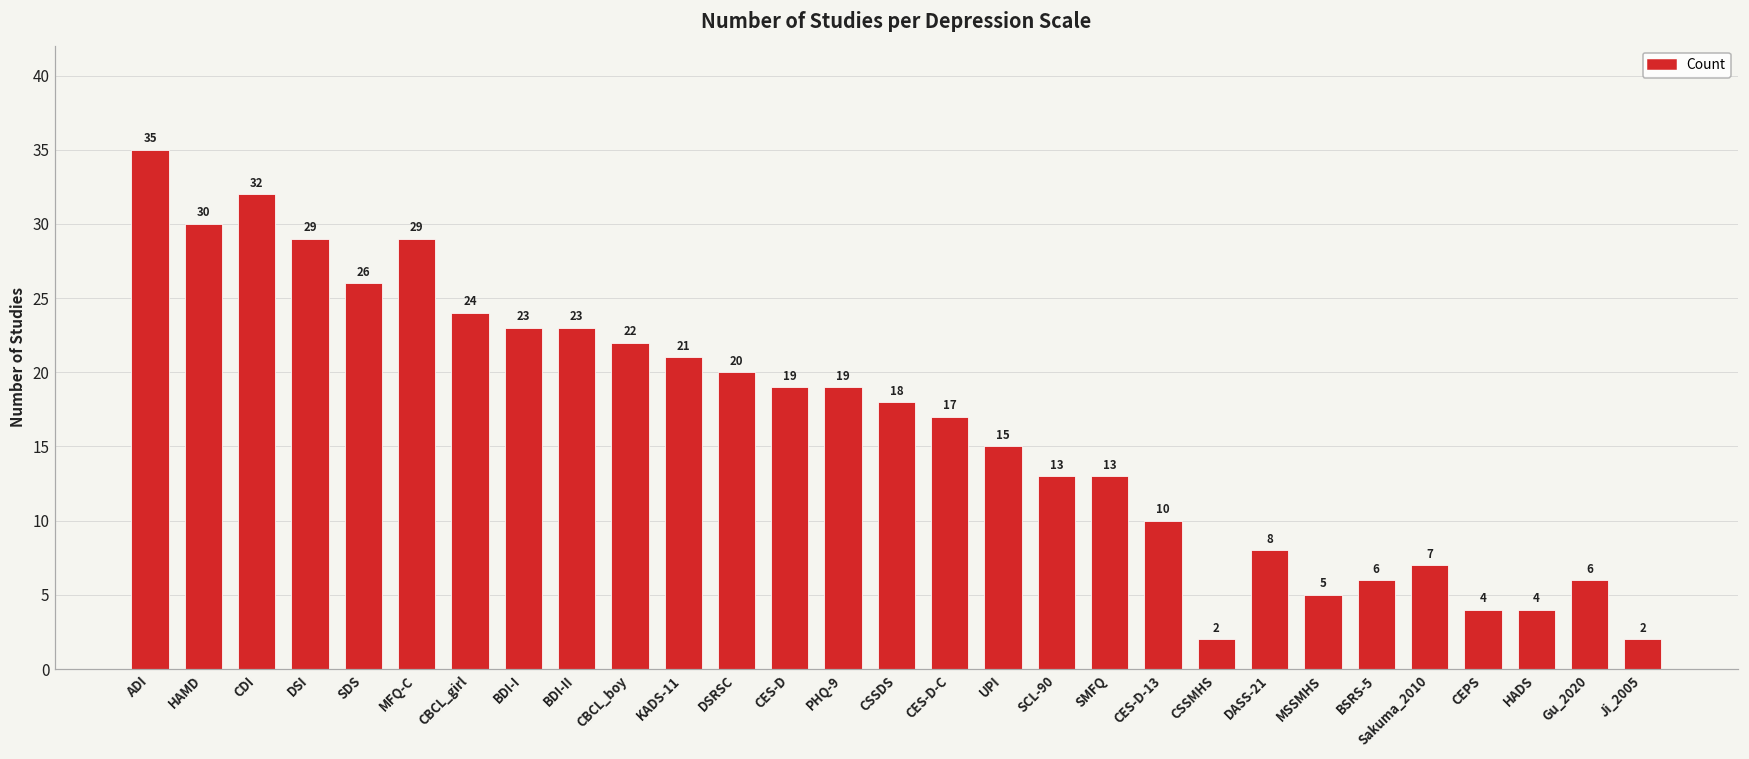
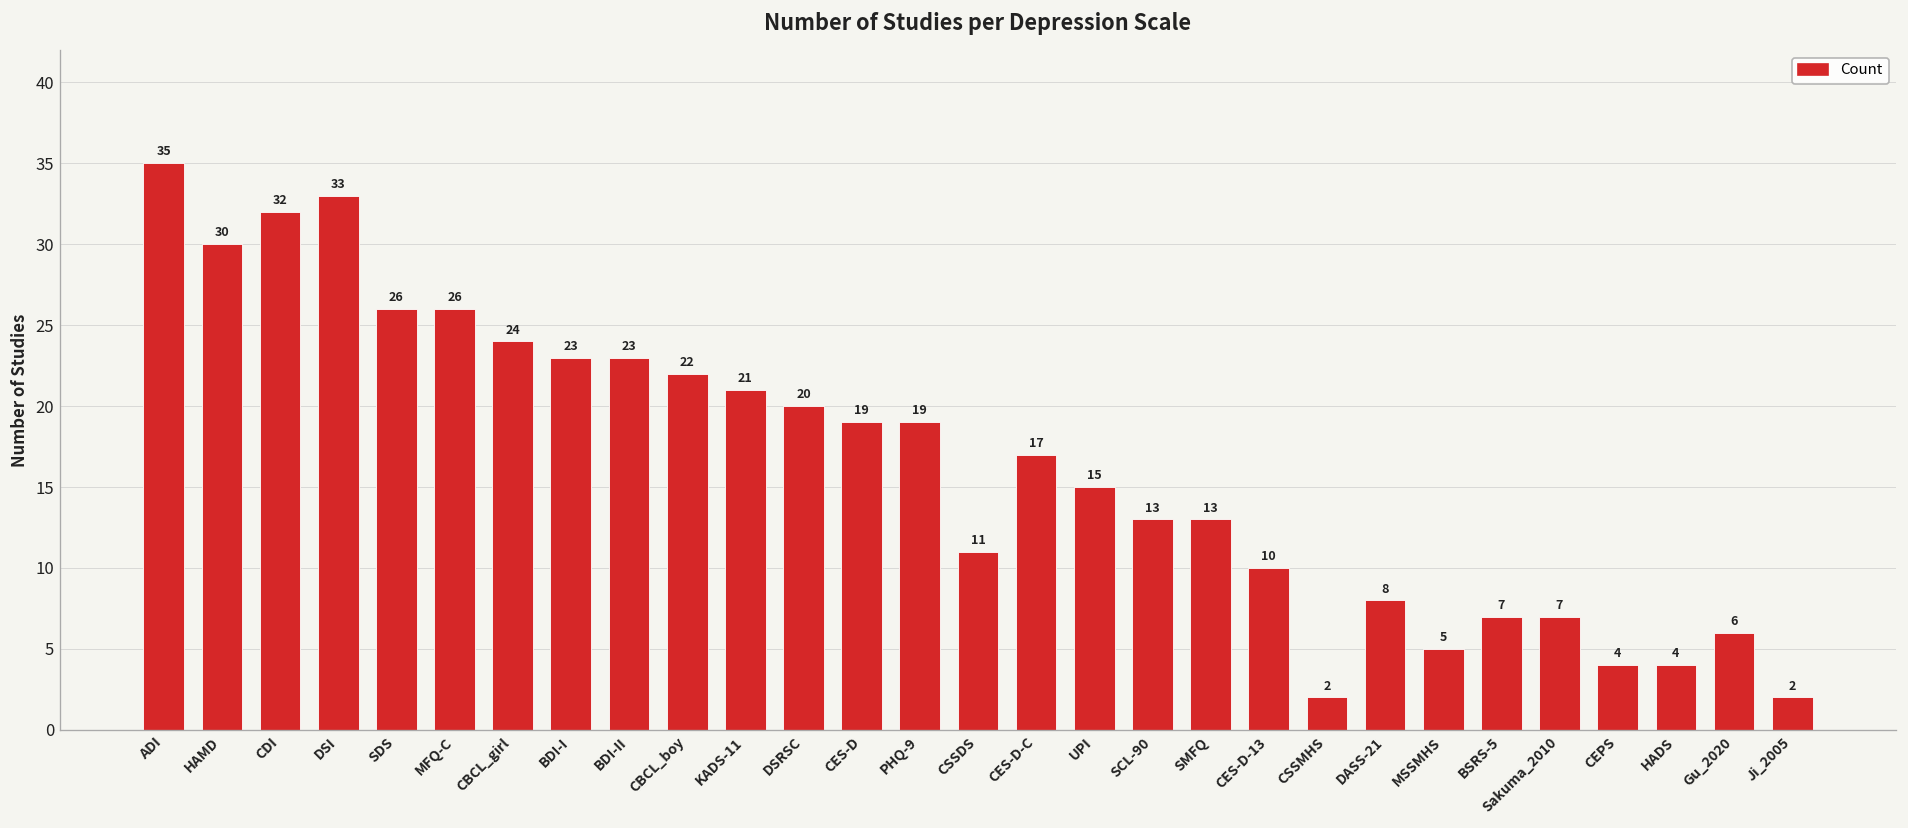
  {
    "ADI": 35,
    "HAMD": 30,
    "CDI": 32,
-   "DSI": 29,
+   "DSI": 33,
    "SDS": 26,
-   "MFQ-C": 29,
+   "MFQ-C": 26,
    "CBCL_girl": 24,
    "BDI-I": 23,
    "BDI-II": 23,
    "CBCL_boy": 22,
    "KADS-11": 21,
    "DSRSC": 20,
    "CES-D": 19,
    "PHQ-9": 19,
-   "CSSDS": 18,
+   "CSSDS": 11,
    "CES-D-C": 17,
    "UPI": 15,
    "SCL-90": 13,
    "SMFQ": 13,
    "CES-D-13": 10,
    "CSSMHS": 2,
    "DASS-21": 8,
    "MSSMHS": 5,
-   "BSRS-5": 6,
+   "BSRS-5": 7,
    "Sakuma_2010": 7,
    "CEPS": 4,
    "HADS": 4,
    "Gu_2020": 6,
    "Ji_2005": 2
  }
